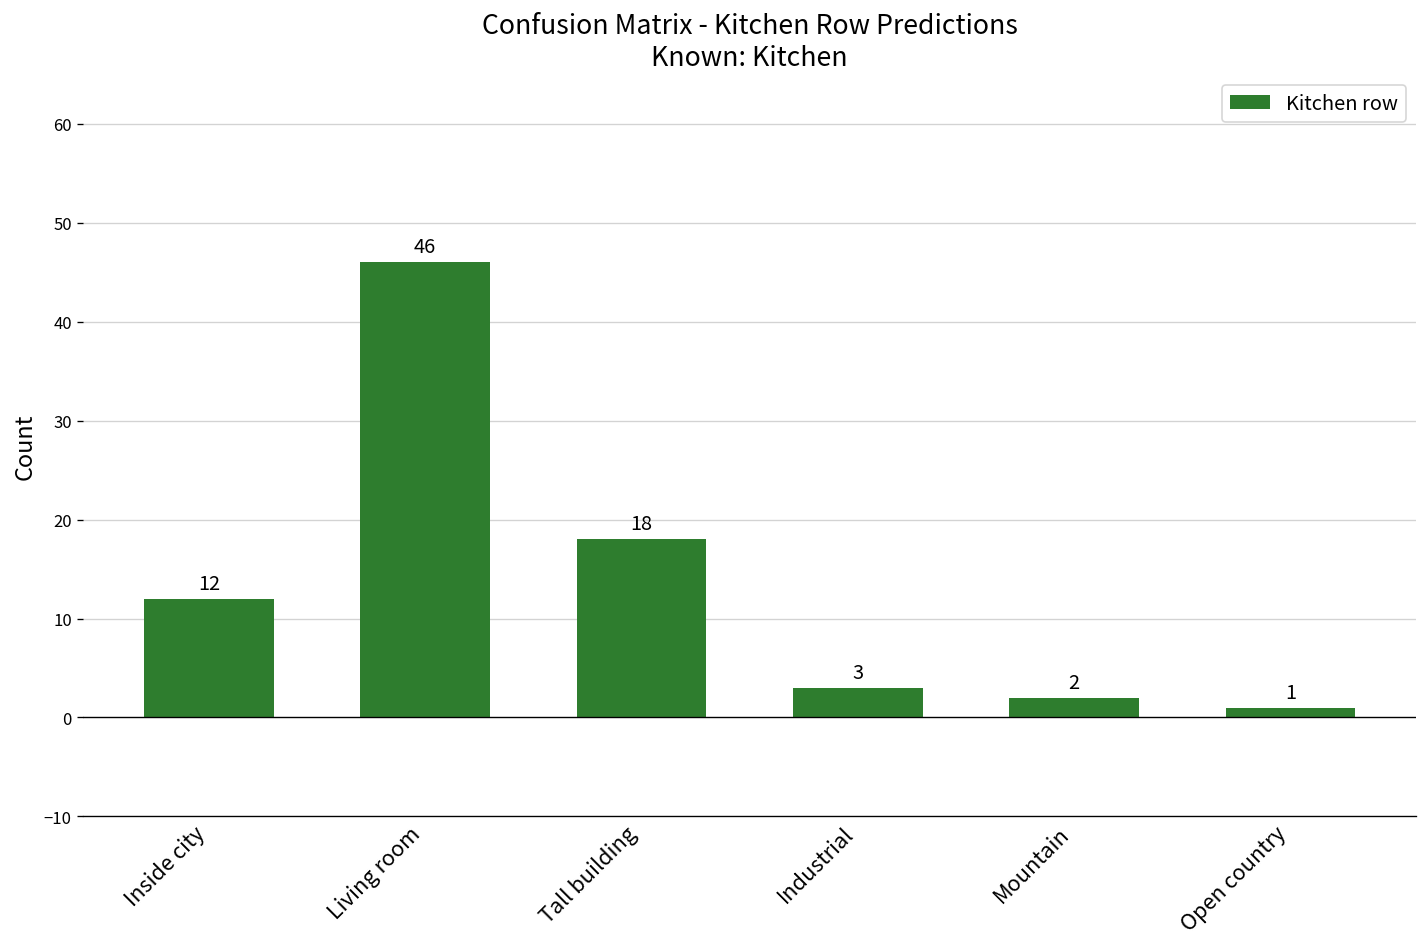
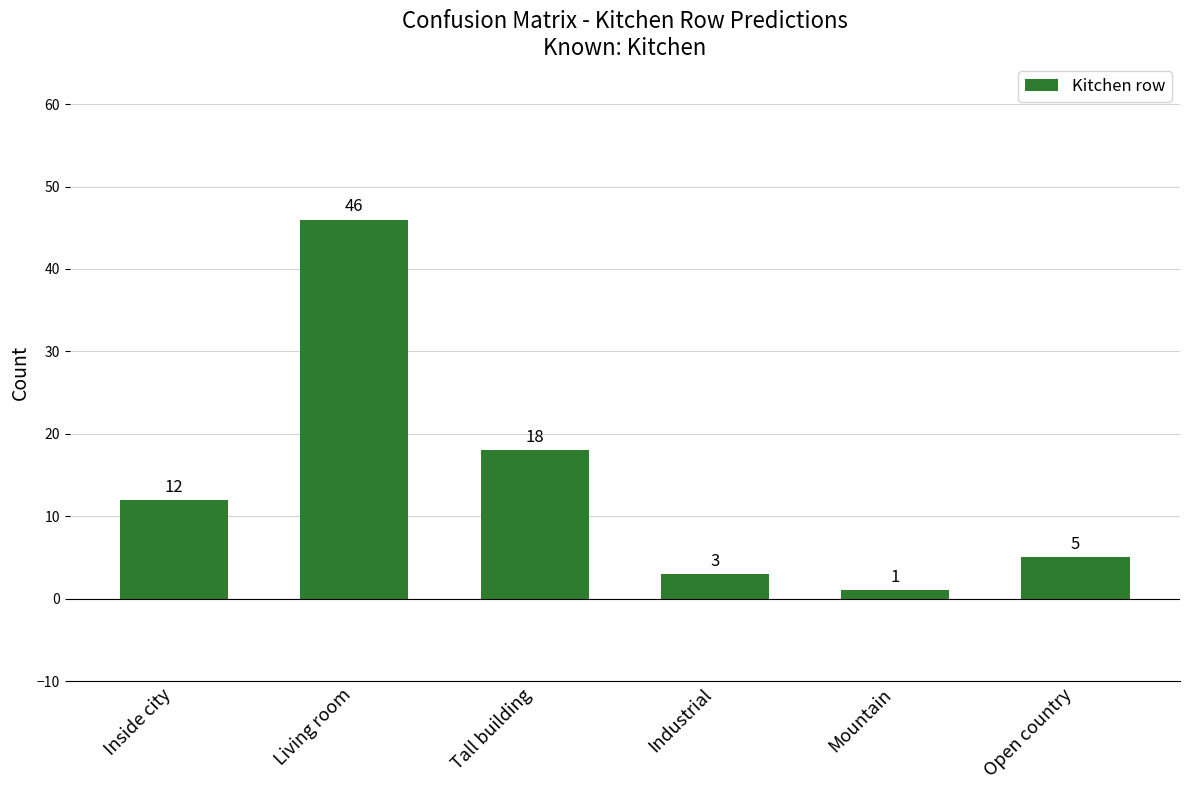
  {
    "Inside city": 12,
    "Living room": 46,
    "Tall building": 18,
    "Industrial": 3,
-   "Mountain": 2,
-   "Open country": 1
+   "Mountain": 1,
+   "Open country": 5
  }
